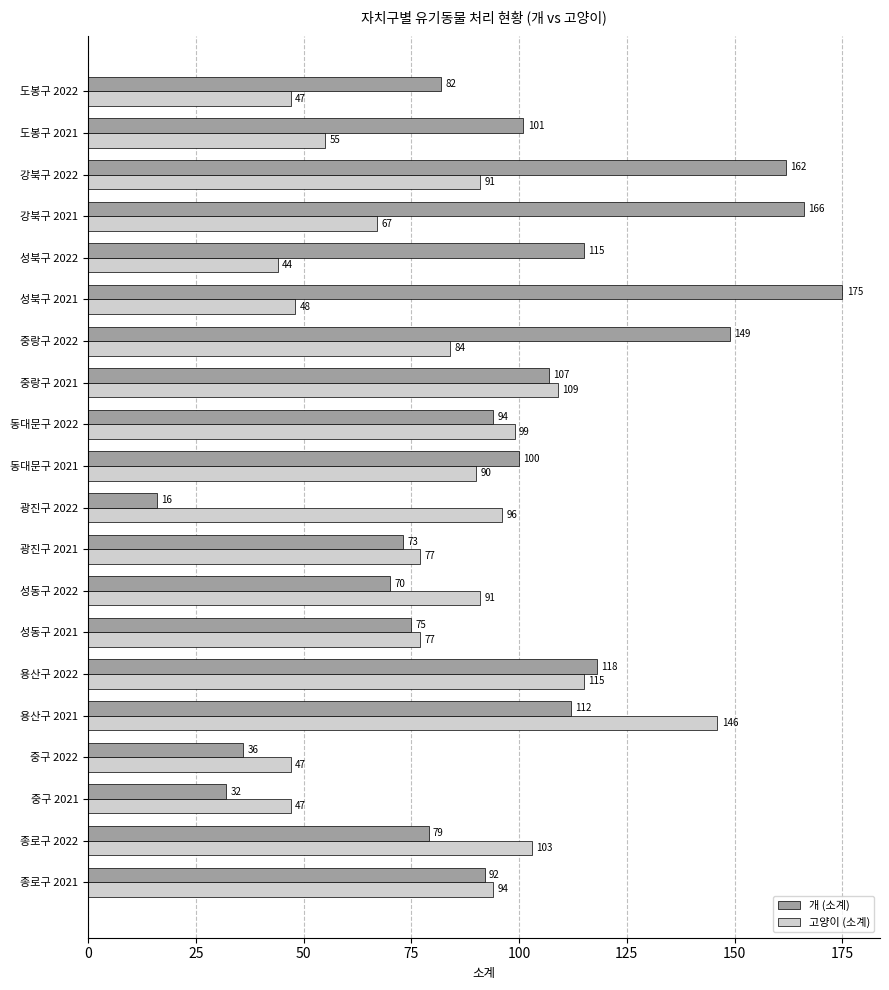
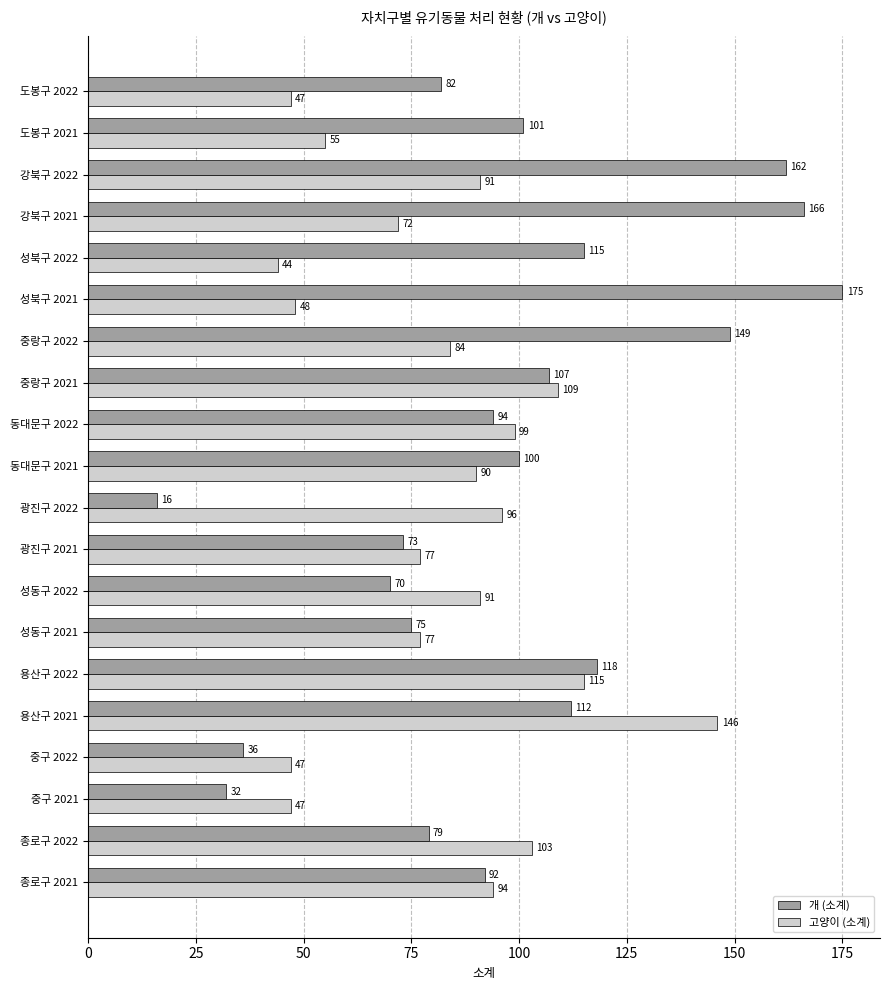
  {
    "개 (소계)": {
      "도봉구 2022": 82,
      "도봉구 2021": 101,
      "강북구 2022": 162,
      "강북구 2021": 166,
      "성북구 2022": 115,
      "성북구 2021": 175,
      "중랑구 2022": 149,
      "중랑구 2021": 107,
      "동대문구 2022": 94,
      "동대문구 2021": 100,
      "광진구 2022": 16,
      "광진구 2021": 73,
      "성동구 2022": 70,
      "성동구 2021": 75,
      "용산구 2022": 118,
      "용산구 2021": 112,
      "중구 2022": 36,
      "중구 2021": 32,
      "종로구 2022": 79,
      "종로구 2021": 92
    },
    "고양이 (소계)": {
      "도봉구 2022": 47,
      "도봉구 2021": 55,
      "강북구 2022": 91,
-     "강북구 2021": 67,
+     "강북구 2021": 72,
      "성북구 2022": 44,
      "성북구 2021": 48,
      "중랑구 2022": 84,
      "중랑구 2021": 109,
      "동대문구 2022": 99,
      "동대문구 2021": 90,
      "광진구 2022": 96,
      "광진구 2021": 77,
      "성동구 2022": 91,
      "성동구 2021": 77,
      "용산구 2022": 115,
      "용산구 2021": 146,
      "중구 2022": 47,
      "중구 2021": 47,
      "종로구 2022": 103,
      "종로구 2021": 94
    }
  }
